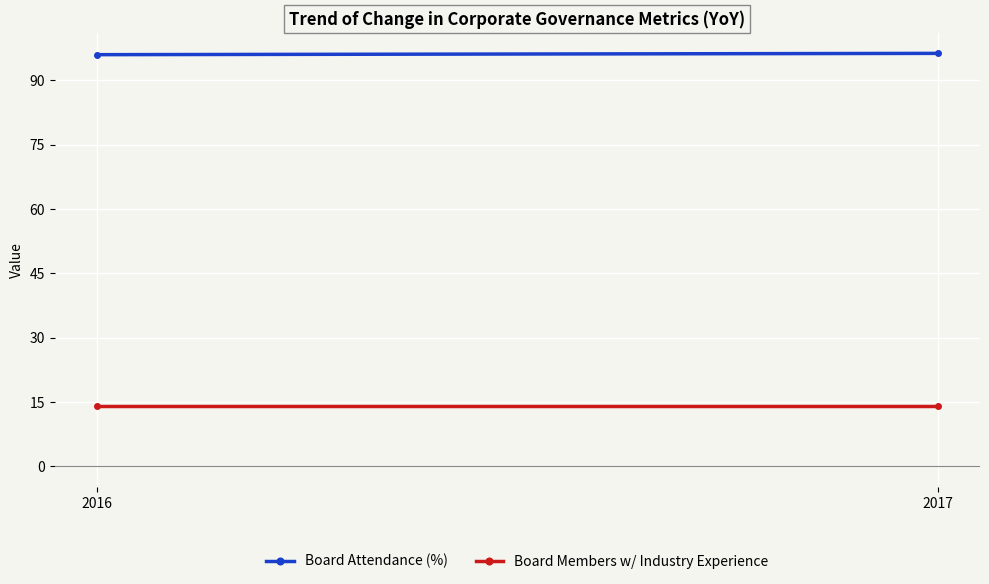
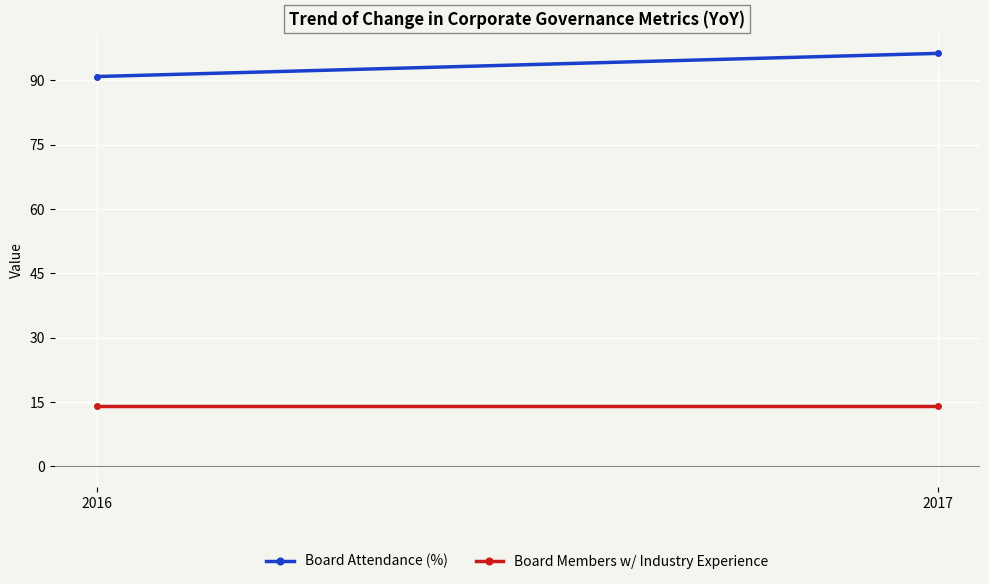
  {
    "Board Attendance (%)": {
-     "2016": 96,
+     "2016": 91,
      "2017": 96
    },
    "Board Members w/ Industry Experience": {
      "2016": 14,
      "2017": 14
    }
  }
